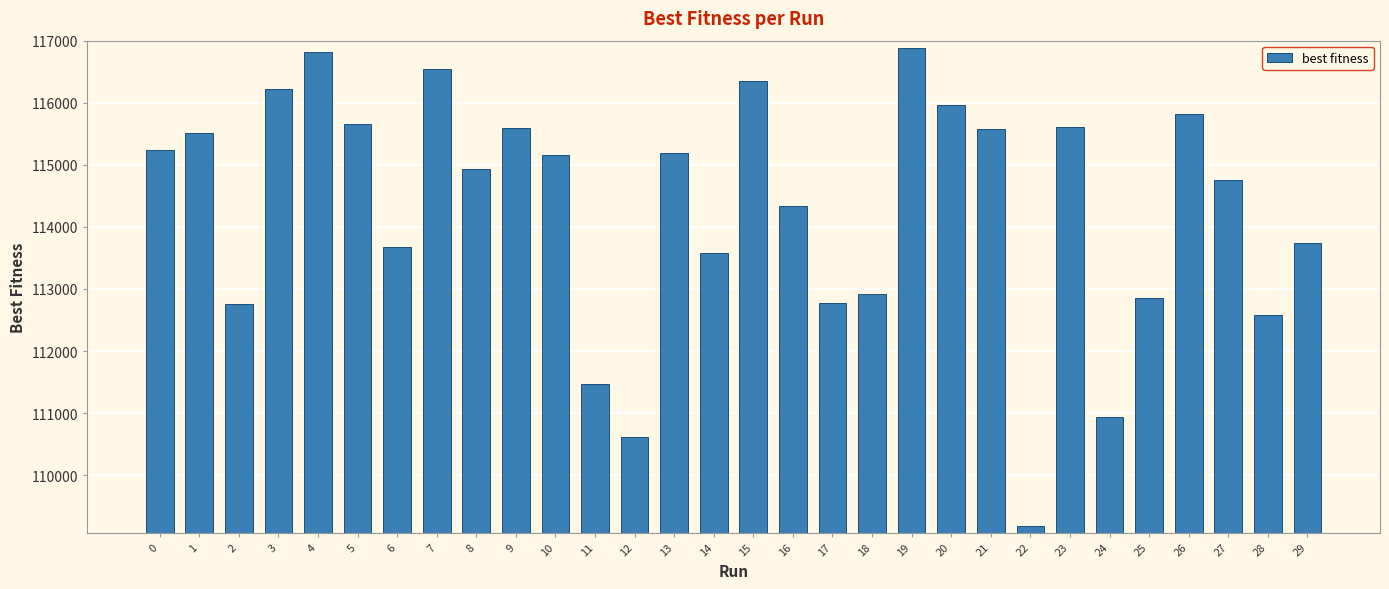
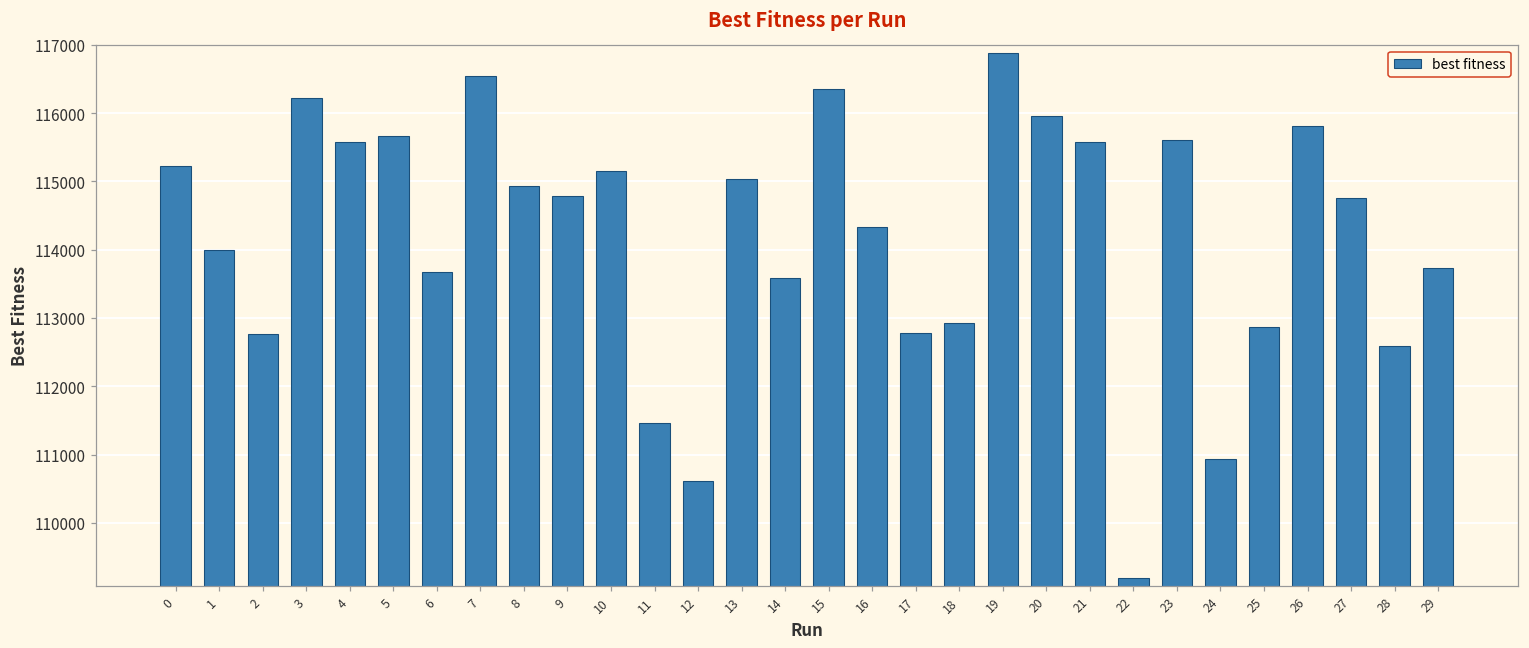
  {
    "0": 115200,
-   "1": 115500,
+   "1": 114000,
    "2": 112800,
    "3": 116200,
-   "4": 116800,
+   "4": 115600,
    "5": 115700,
    "6": 113700,
    "7": 116500,
    "8": 114900,
-   "9": 115600,
+   "9": 114800,
    "10": 115200,
    "11": 111500,
    "12": 110600,
-   "13": 115200,
+   "13": 115000,
    "14": 113600,
    "15": 116300,
    "16": 114300,
    "17": 112800,
    "18": 112900,
    "19": 116900,
    "20": 116000,
    "21": 115600,
    "22": 109200,
    "23": 115600,
    "24": 110900,
    "25": 112900,
    "26": 115800,
    "27": 114800,
    "28": 112600,
    "29": 113700
  }
